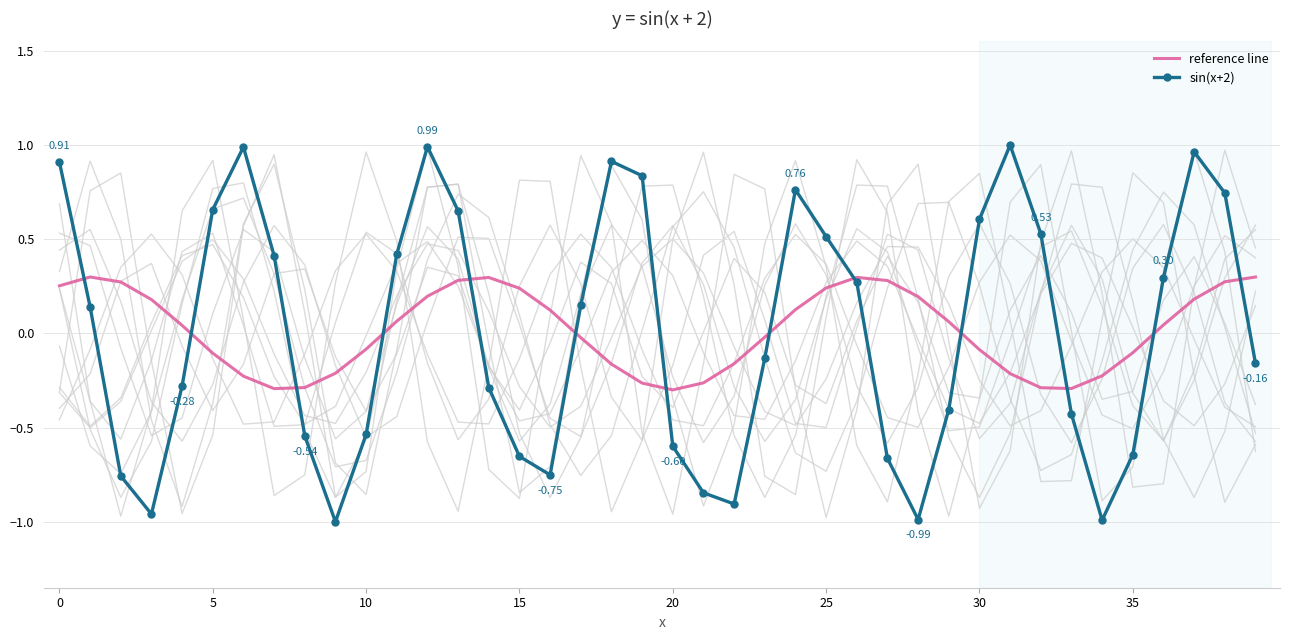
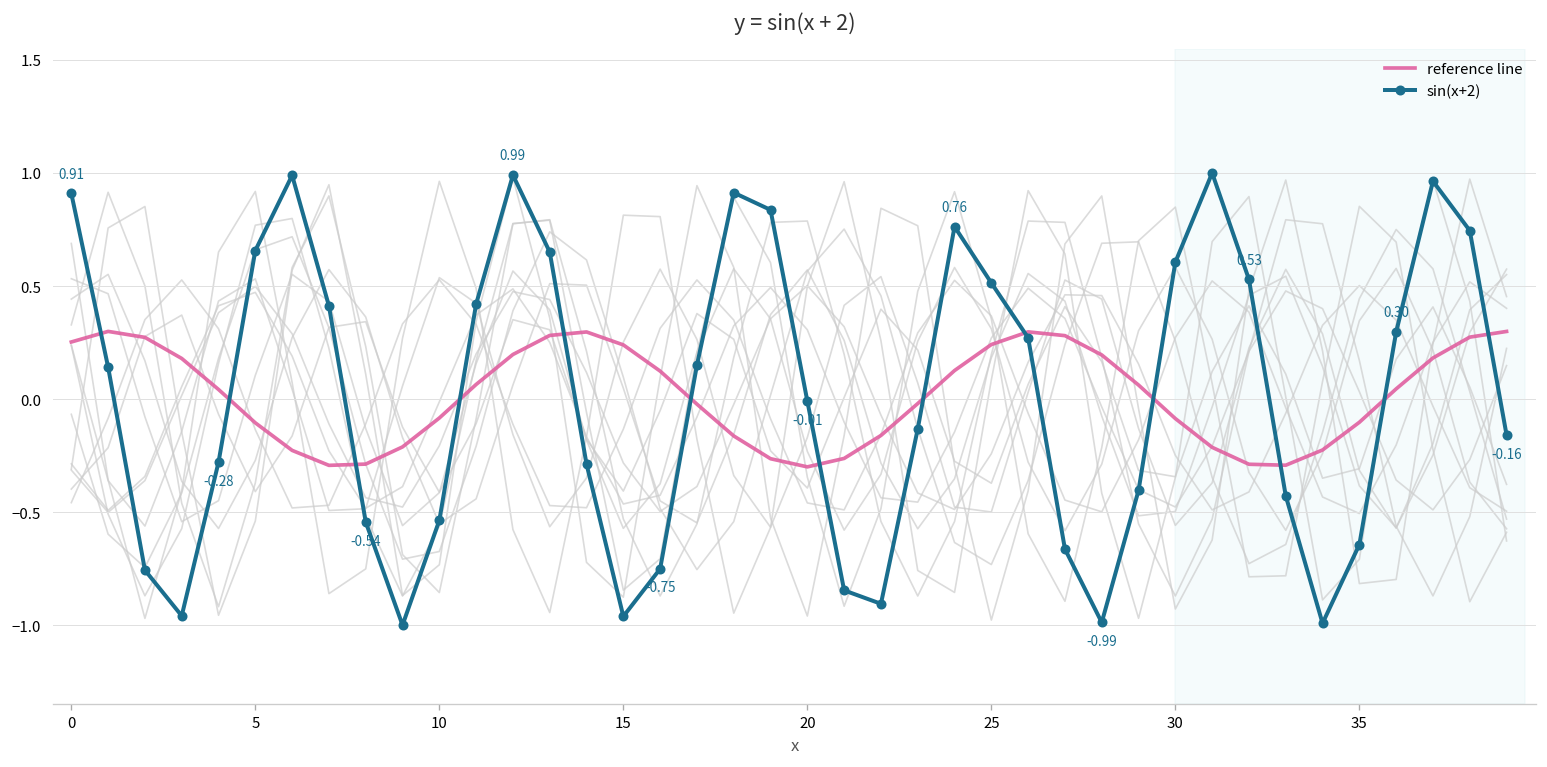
  {
    "reference line": {
      "0": 0.25,
      "5": -0.11,
      "10": -0.08,
      "20": -0.30,
      "25": 0.24,
      "30": -0.09,
      "35": -0.10
    },
    "sin(x+2)": {
      "0": 0.91,
-     "15": -0.65,
-     "20": -0.60
+     "15": -0.96,
+     "20": -0.01
    }
  }
